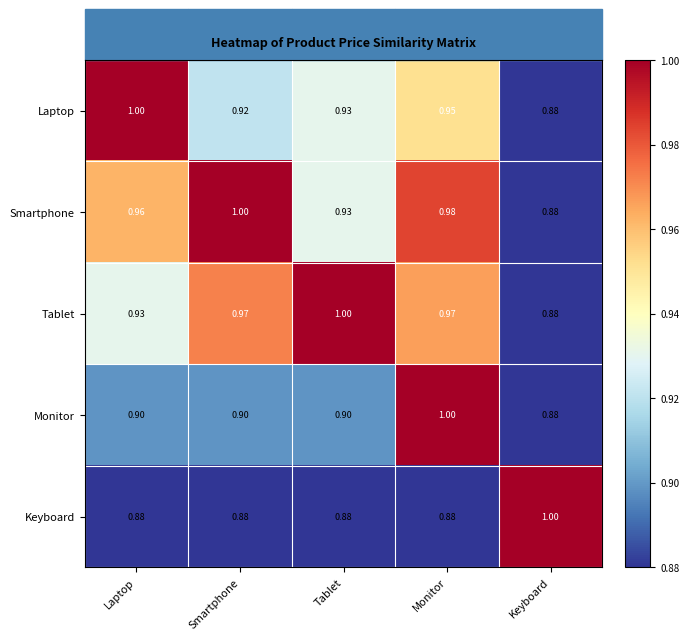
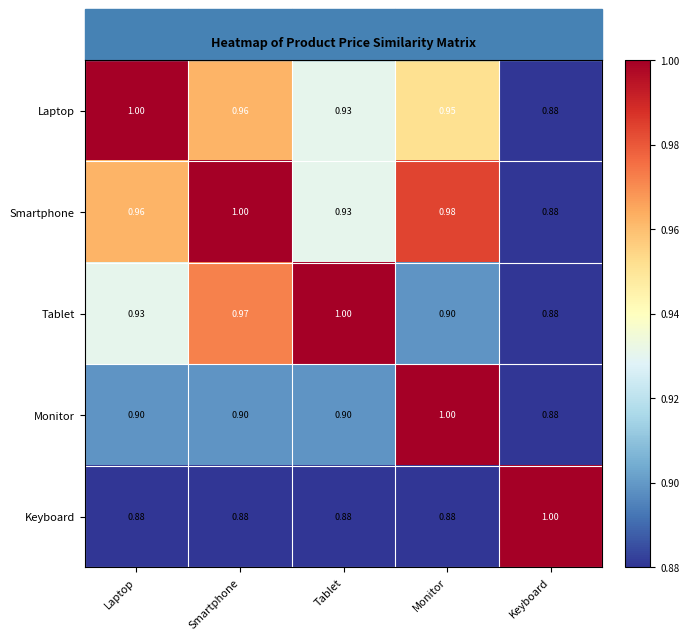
  {
    "Laptop": {
      "Laptop": 1.00,
-     "Smartphone": 0.92,
+     "Smartphone": 0.96,
      "Tablet": 0.93,
      "Monitor": 0.95,
      "Keyboard": 0.88
    },
    "Smartphone": {
      "Laptop": 0.96,
      "Smartphone": 1.00,
      "Tablet": 0.93,
      "Monitor": 0.98,
      "Keyboard": 0.88
    },
    "Tablet": {
      "Laptop": 0.93,
      "Smartphone": 0.97,
      "Tablet": 1.00,
-     "Monitor": 0.97,
+     "Monitor": 0.90,
      "Keyboard": 0.88
    },
    "Monitor": {
      "Laptop": 0.90,
      "Smartphone": 0.90,
      "Tablet": 0.90,
      "Monitor": 1.00,
      "Keyboard": 0.88
    },
    "Keyboard": {
      "Laptop": 0.88,
      "Smartphone": 0.88,
      "Tablet": 0.88,
      "Monitor": 0.88,
      "Keyboard": 1.00
    }
  }
